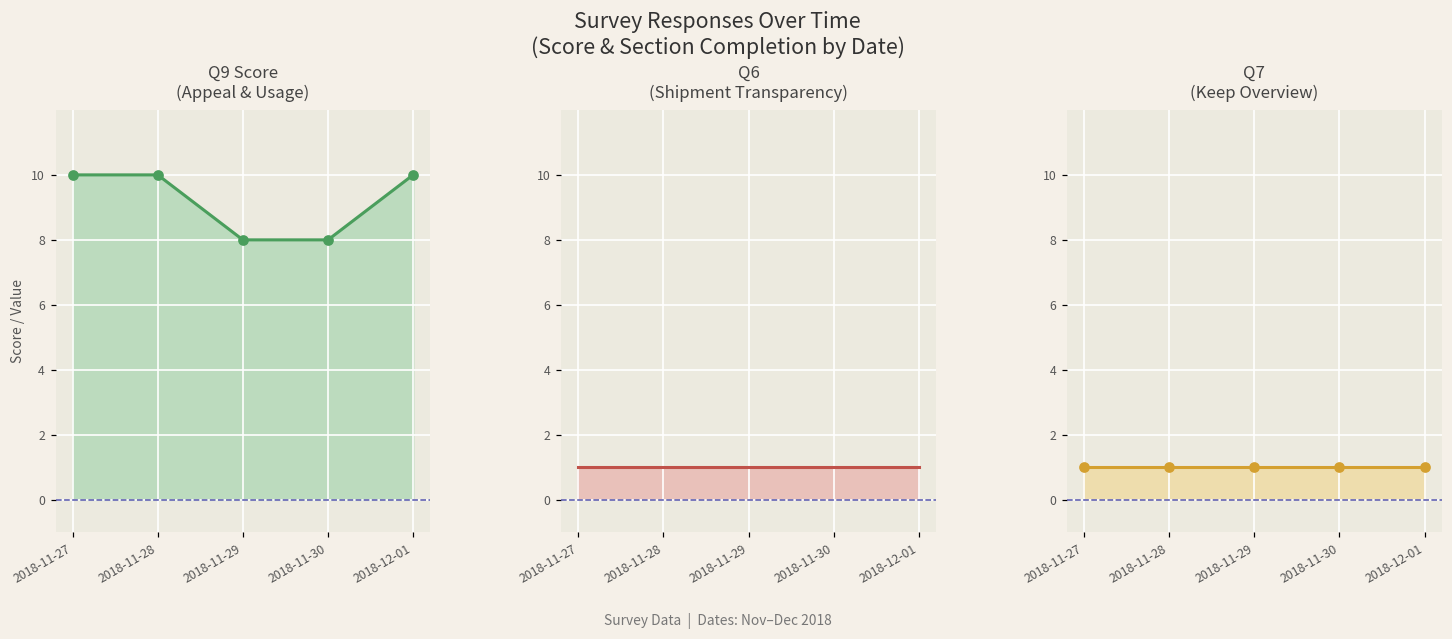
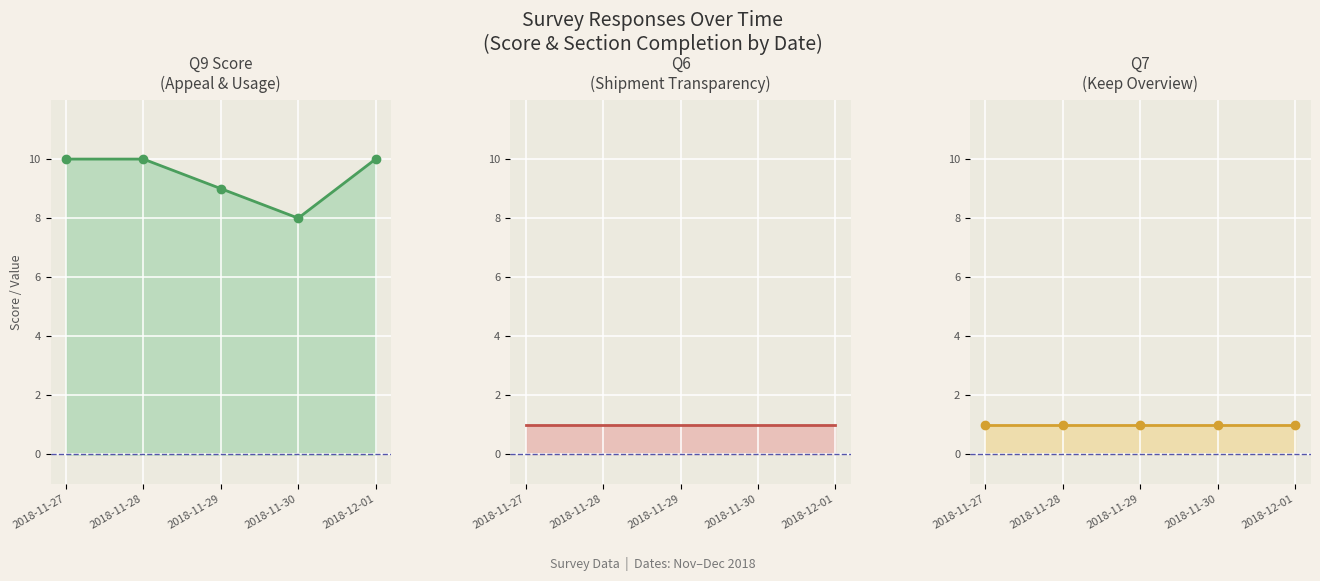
  {
    "Q9 Score (Appeal & Usage)": {
      "2018-11-27": 10,
      "2018-11-28": 10,
-     "2018-11-29": 8,
+     "2018-11-29": 9,
      "2018-11-30": 8,
      "2018-12-01": 10
    },
    "Q6 (Shipment Transparency)": {
      "2018-11-27": 1.0,
      "2018-11-28": 1.0,
      "2018-11-29": 1.0,
      "2018-11-30": 1.0,
      "2018-12-01": 1.0
    },
    "Q7 (Keep Overview)": {
      "2018-11-27": 1.0,
      "2018-11-28": 1.0,
      "2018-11-29": 1.0,
      "2018-11-30": 1.0,
      "2018-12-01": 1.0
    }
  }
